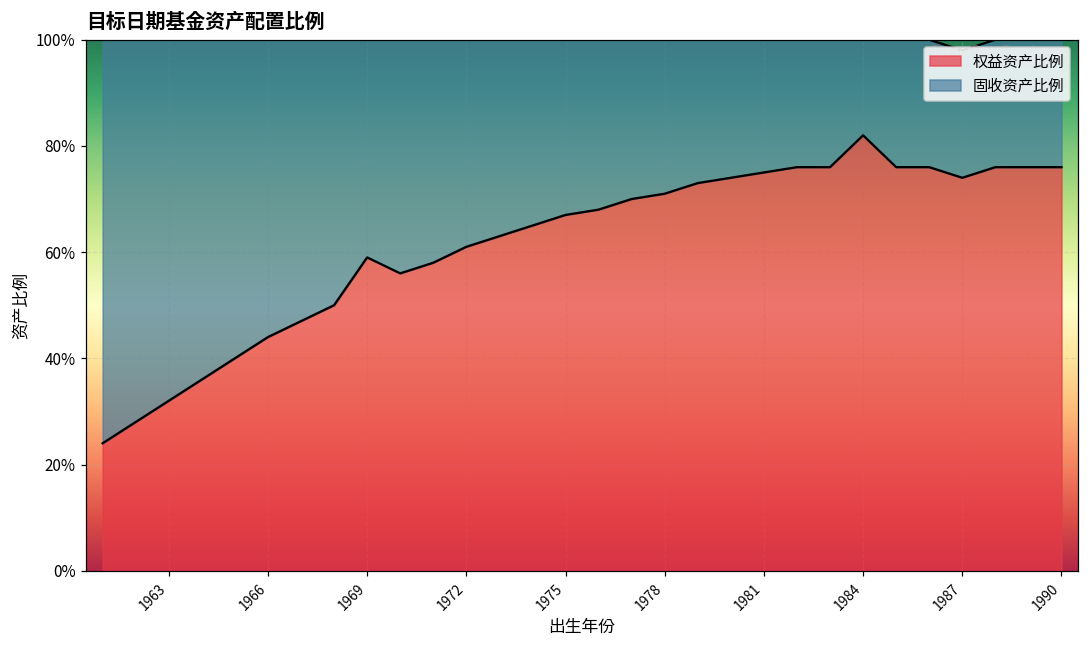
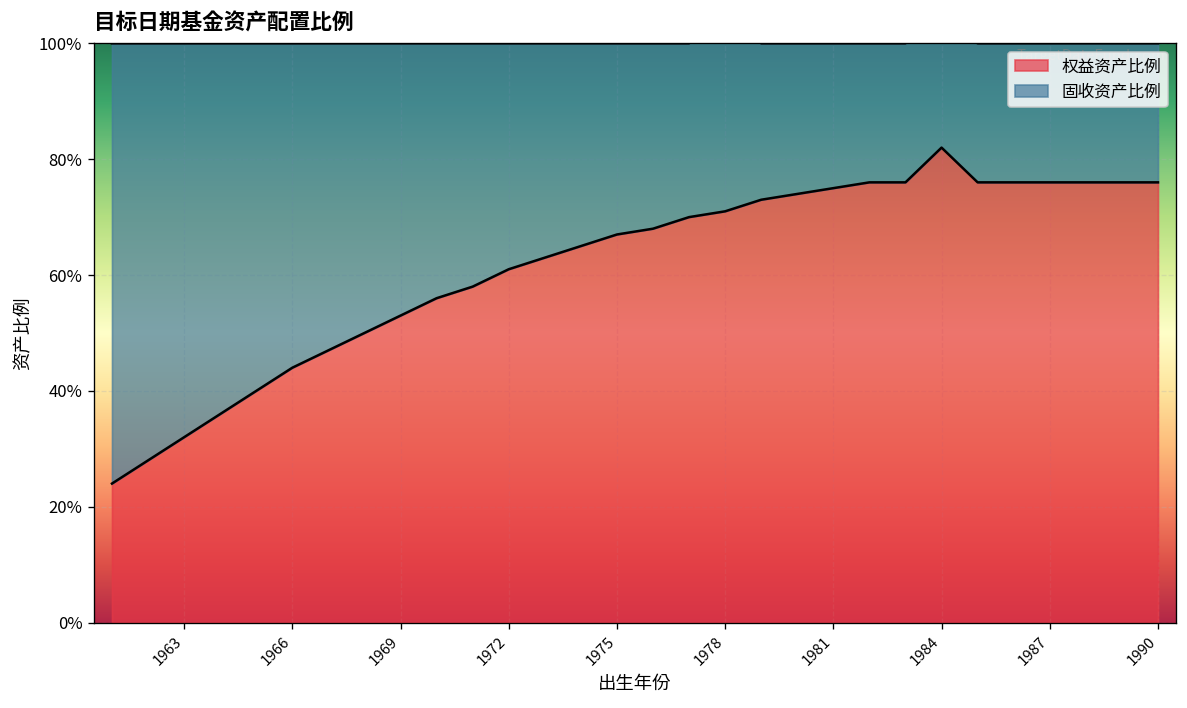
  {
    "权益资产比例": {
      "1963": "32%",
      "1966": "44%",
-     "1969": "59%",
+     "1969": "53%",
      "1972": "61%",
      "1975": "67%",
      "1978": "71%",
      "1981": "75%",
      "1984": "82%",
-     "1987": "74%",
+     "1987": "76%",
      "1990": "76%"
    },
    "固收资产比例": {
      "1963": "68%",
      "1966": "56%",
      "1972": "39%",
      "1975": "33%",
      "1981": "25%",
      "1990": "24%"
    }
  }
